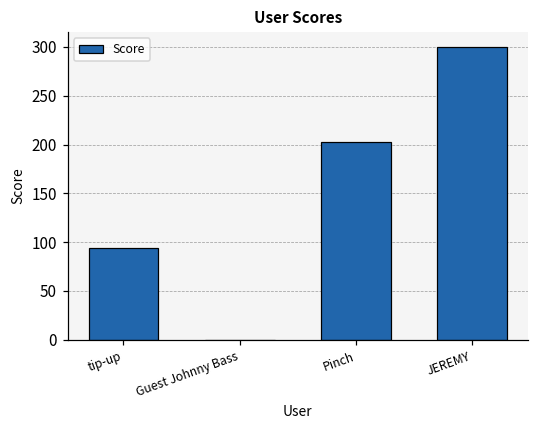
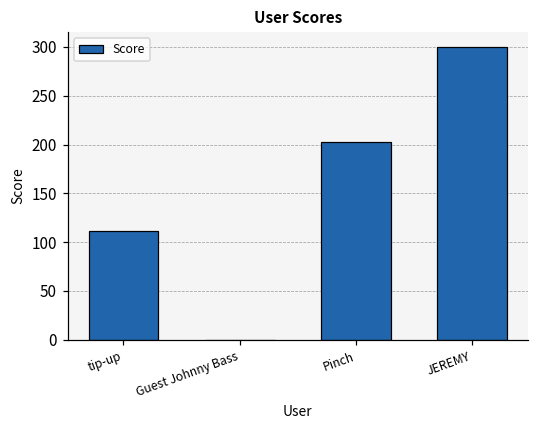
  {
-   "tip-up": 90,
+   "tip-up": 110,
    "Guest Johnny Bass": 0,
    "Pinch": 200,
    "JEREMY": 300
  }
